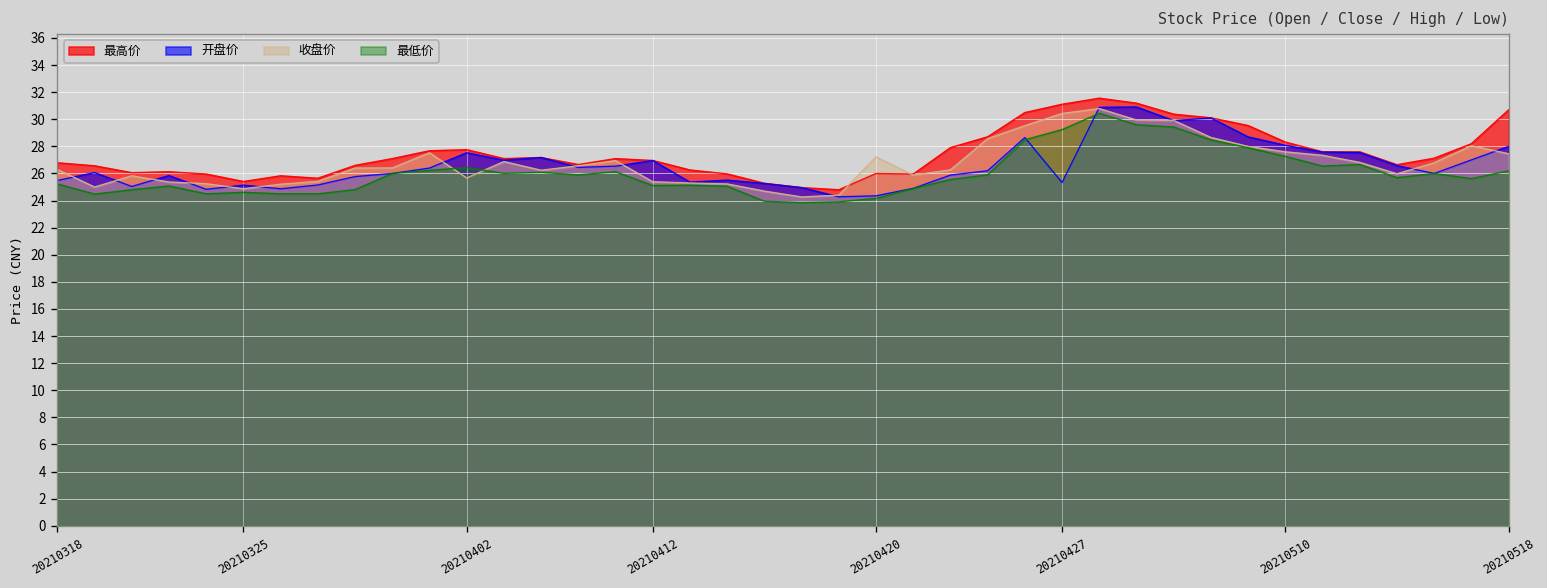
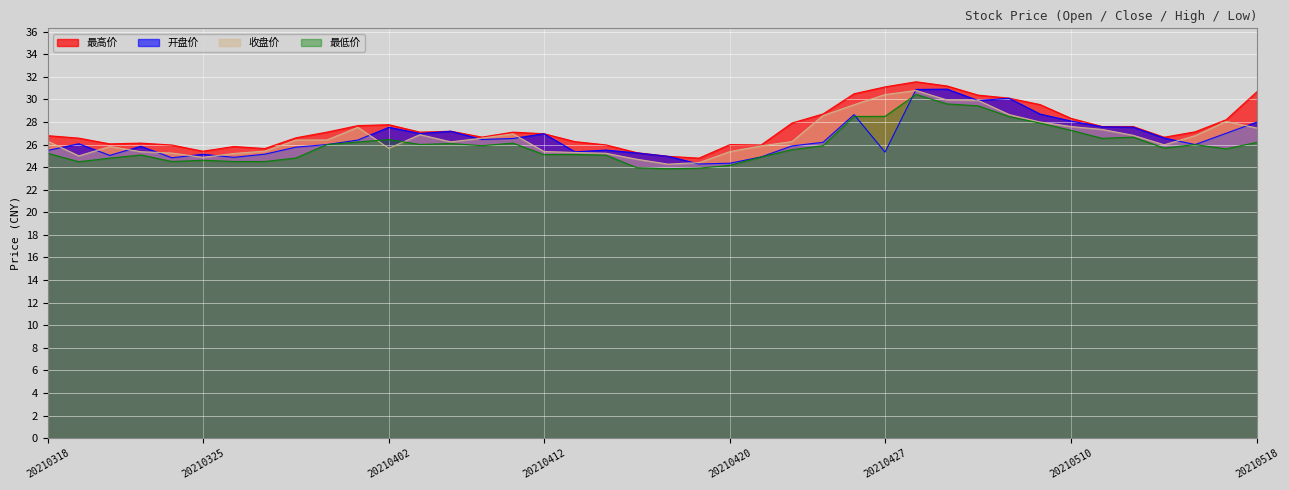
  {
    "最高价": {
      "20210318": 26.8,
      "20210325": 25.4,
      "20210402": 27.8,
      "20210420": 26.0,
      "20210427": 31.1,
      "20210510": 28.3,
      "20210518": 30.7
    },
    "开盘价": {
      "20210318": 25.5,
      "20210325": 25.1,
      "20210402": 27.5,
      "20210427": 25.3,
      "20210510": 28.1,
      "20210518": 28.0
    },
    "收盘价": {
      "20210318": 26.3,
      "20210325": 24.9,
      "20210402": 25.7,
      "20210412": 25.4,
-     "20210420": 27.2,
+     "20210420": 25.4,
      "20210427": 30.4,
      "20210510": 27.6,
      "20210518": 27.5
    },
    "最低价": {
      "20210318": 25.2,
      "20210325": 24.6,
      "20210402": 26.4,
      "20210412": 25.1,
-     "20210427": 29.2,
+     "20210427": 28.5,
      "20210510": 27.3,
      "20210518": 26.2
    }
  }
